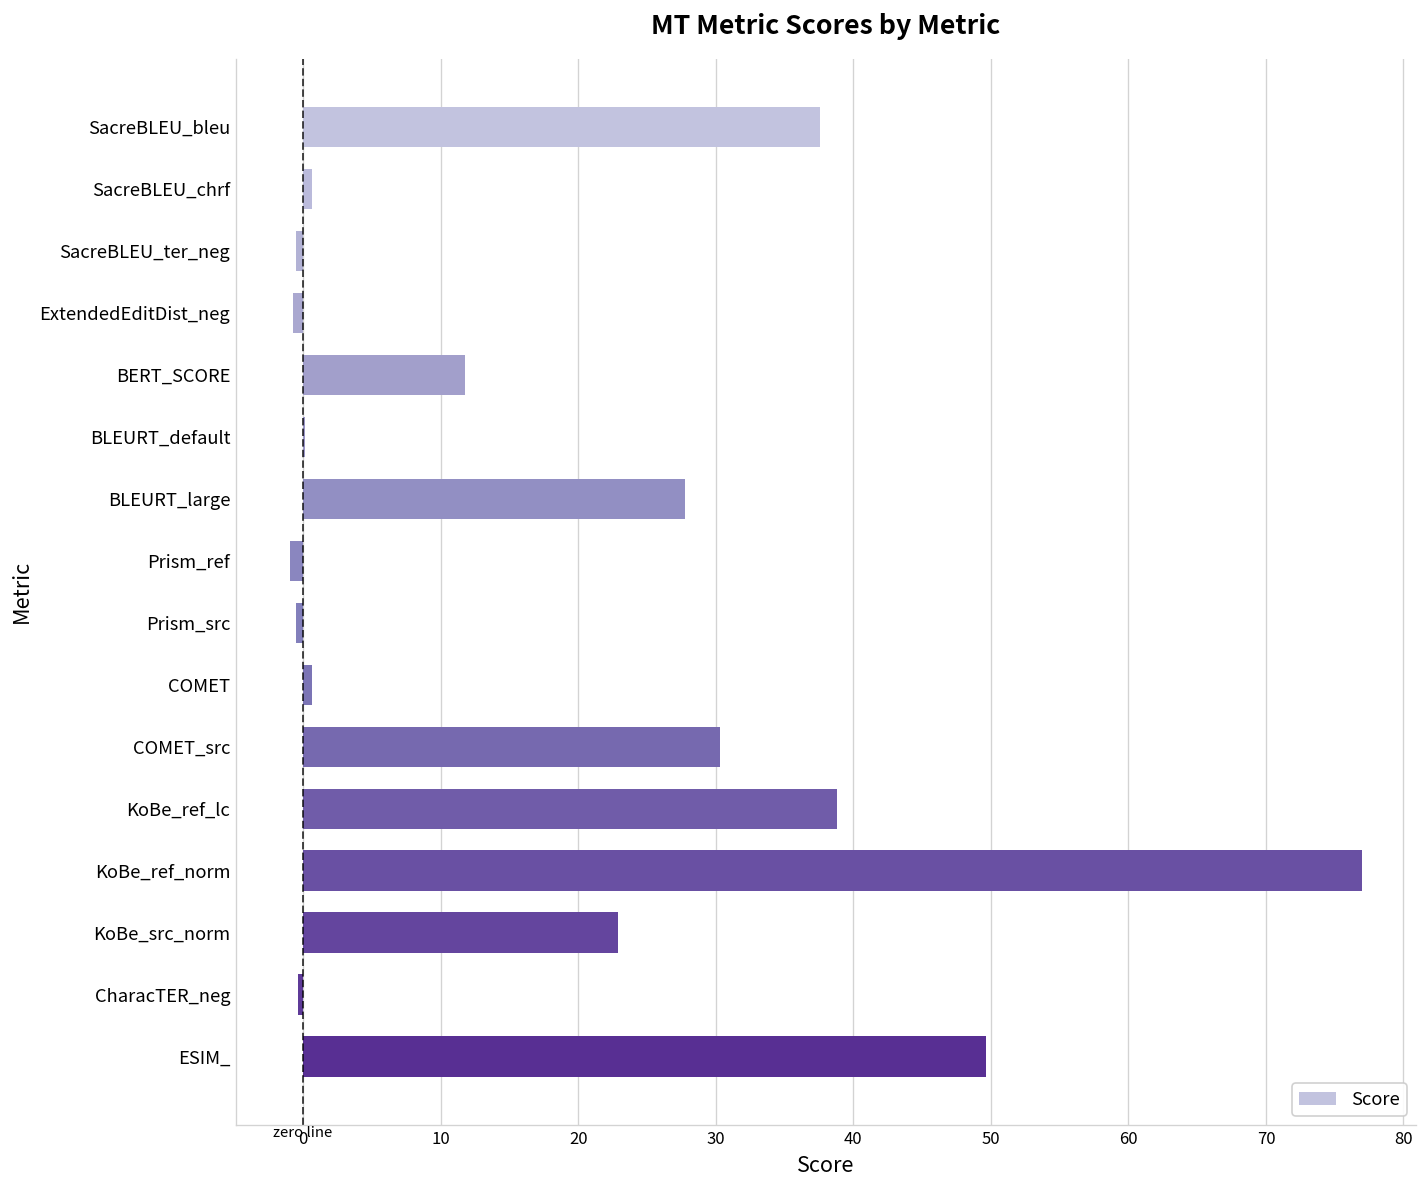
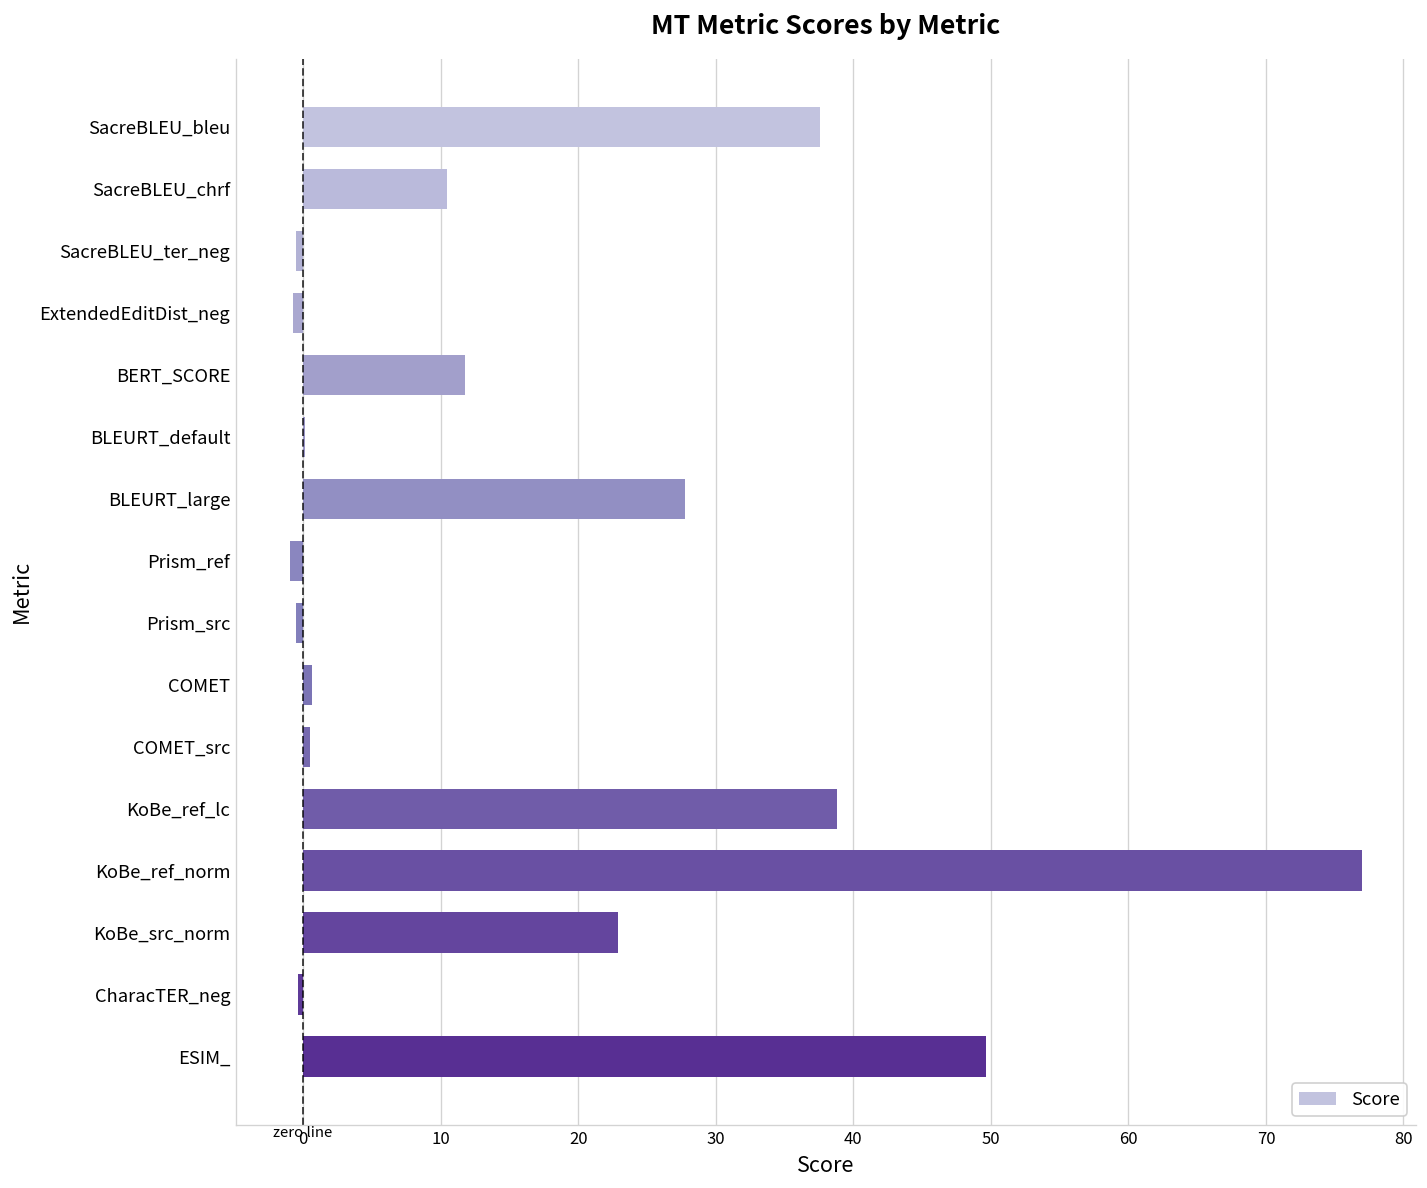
  {
    "SacreBLEU_bleu": 37.5,
-   "SacreBLEU_chrf": 0.6,
+   "SacreBLEU_chrf": 10.5,
    "SacreBLEU_ter_neg": -0.6,
    "ExtendedEditDist_neg": -0.7,
    "BERT_SCORE": 11.7,
    "BLEURT_large": 27.8,
    "Prism_ref": -1.0,
    "Prism_src": -0.5,
    "COMET": 0.6,
-   "COMET_src": 30.3,
+   "COMET_src": 0.5,
    "KoBe_ref_lc": 38.9,
    "KoBe_ref_norm": 77.0,
    "KoBe_src_norm": 22.9,
    "CharacTER_neg": -0.4,
    "ESIM_": 49.6
  }
